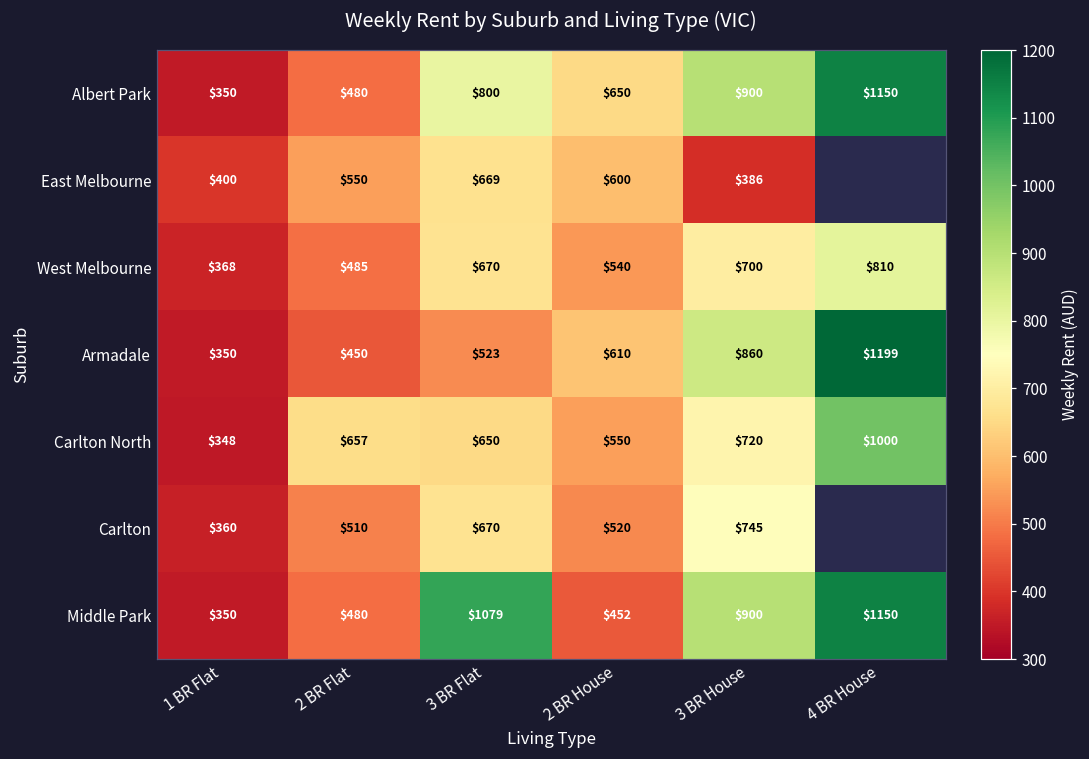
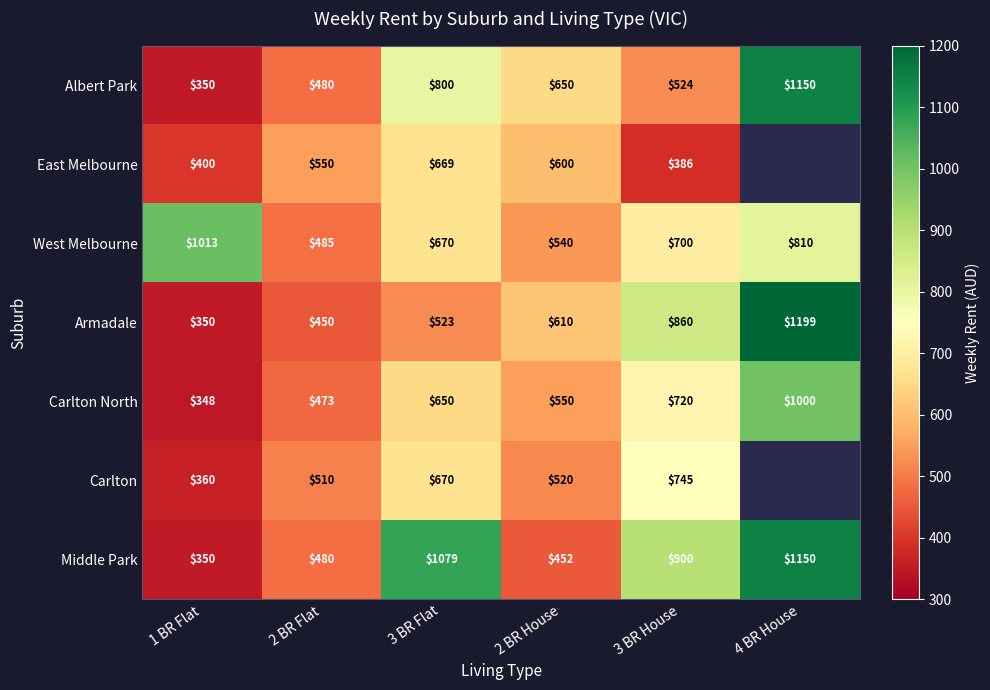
  {
    "Albert Park": {
      "1 BR Flat": "$350",
      "2 BR Flat": "$480",
      "3 BR Flat": "$800",
      "2 BR House": "$650",
-     "3 BR House": "$900",
+     "3 BR House": "$524",
      "4 BR House": "$1150"
    },
    "East Melbourne": {
      "1 BR Flat": "$400",
      "2 BR Flat": "$550",
      "3 BR Flat": "$669",
      "2 BR House": "$600",
      "3 BR House": "$386"
    },
    "West Melbourne": {
-     "1 BR Flat": "$368",
+     "1 BR Flat": "$1013",
      "2 BR Flat": "$485",
      "3 BR Flat": "$670",
      "2 BR House": "$540",
      "3 BR House": "$700",
      "4 BR House": "$810"
    },
    "Armadale": {
      "1 BR Flat": "$350",
      "2 BR Flat": "$450",
      "3 BR Flat": "$523",
      "2 BR House": "$610",
      "3 BR House": "$860",
      "4 BR House": "$1199"
    },
    "Carlton North": {
      "1 BR Flat": "$348",
-     "2 BR Flat": "$657",
+     "2 BR Flat": "$473",
      "3 BR Flat": "$650",
      "2 BR House": "$550",
      "3 BR House": "$720",
      "4 BR House": "$1000"
    },
    "Carlton": {
      "1 BR Flat": "$360",
      "2 BR Flat": "$510",
      "3 BR Flat": "$670",
      "2 BR House": "$520",
      "3 BR House": "$745"
    },
    "Middle Park": {
      "1 BR Flat": "$350",
      "2 BR Flat": "$480",
      "3 BR Flat": "$1079",
      "2 BR House": "$452",
      "3 BR House": "$900",
      "4 BR House": "$1150"
    }
  }
